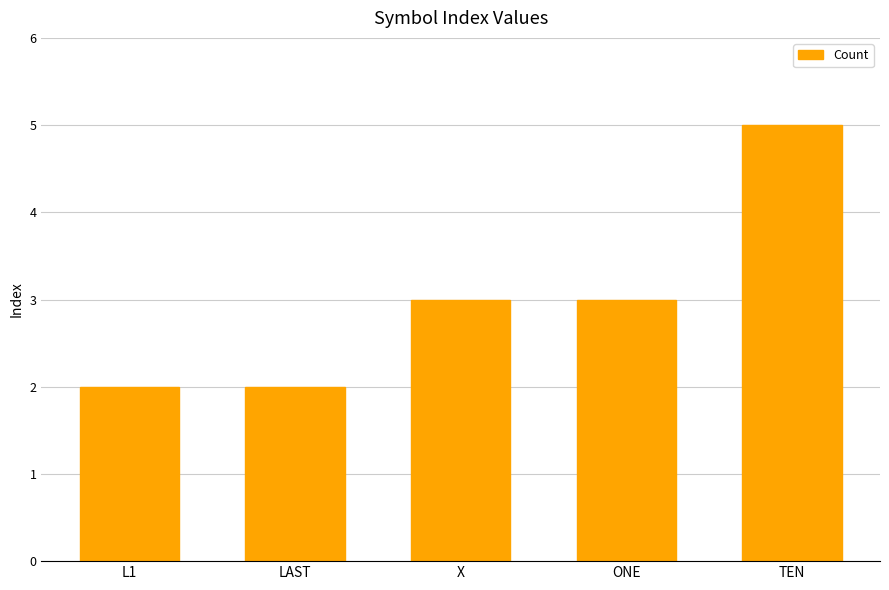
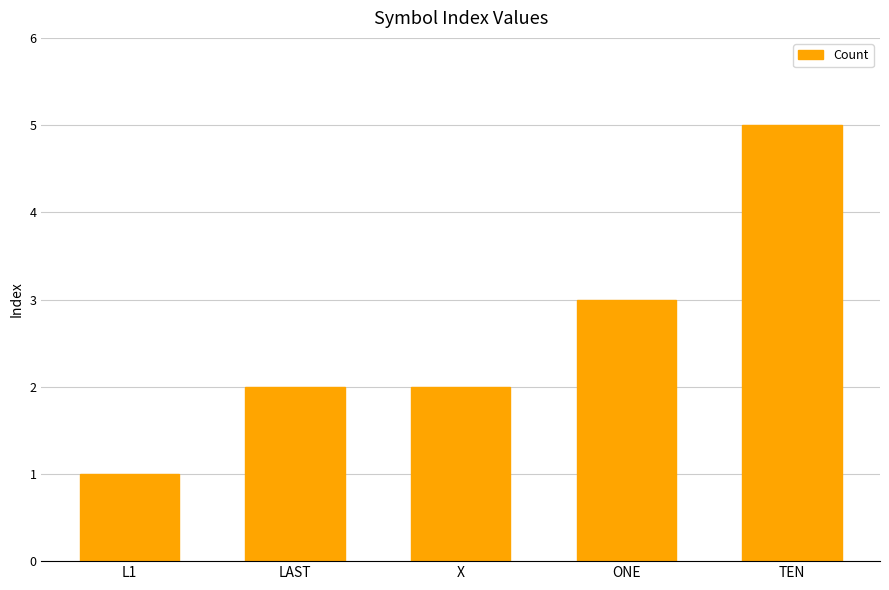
  {
-   "L1": 2,
+   "L1": 1,
    "LAST": 2,
-   "X": 3,
+   "X": 2,
    "ONE": 3,
    "TEN": 5
  }
